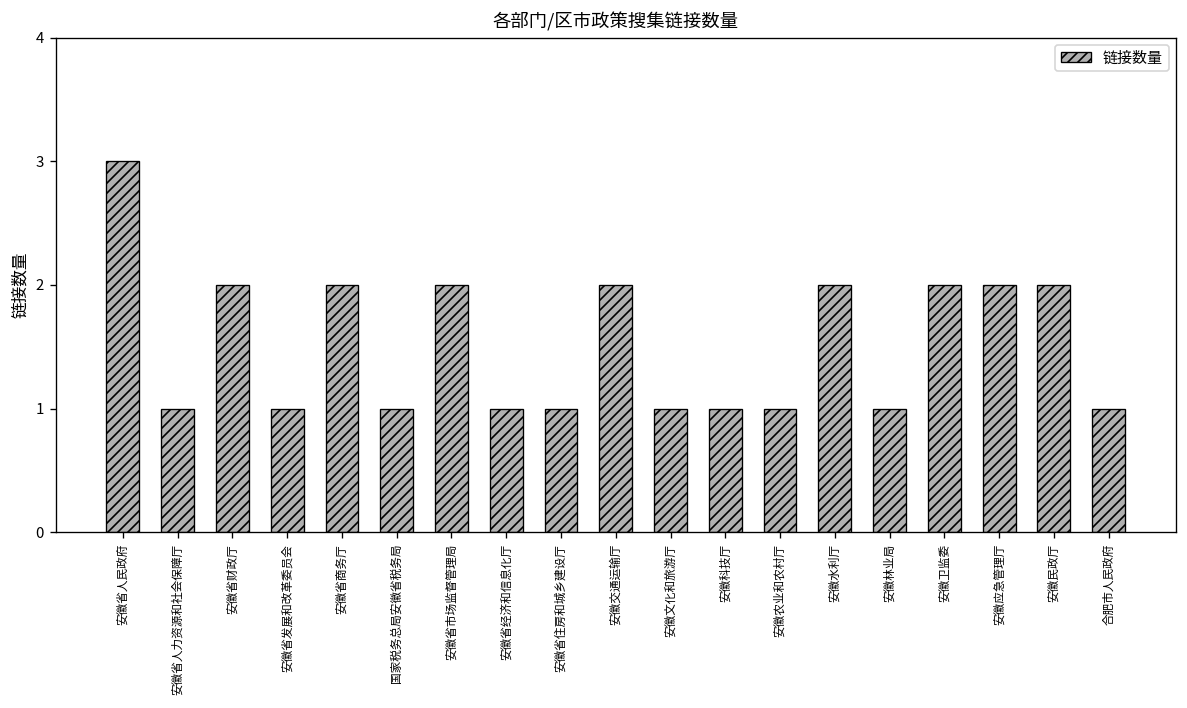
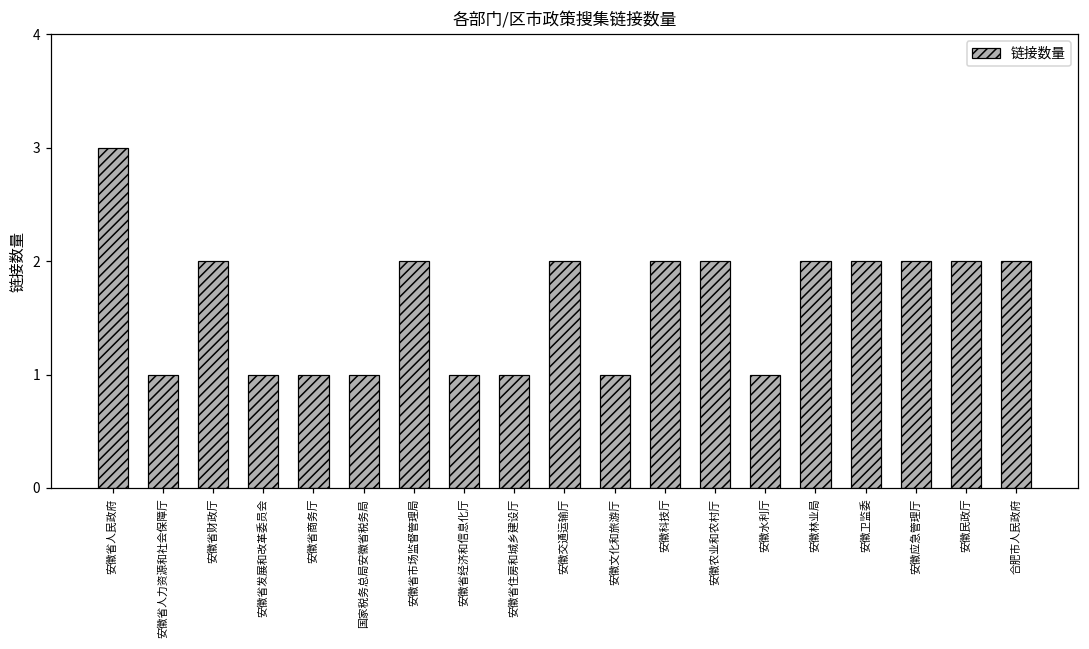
  {
    "安徽省人民政府": 3,
    "安徽省人力资源和社会保障厅": 1,
    "安徽省财政厅": 2,
    "安徽省发展和改革委员会": 1,
-   "安徽省商务厅": 2,
+   "安徽省商务厅": 1,
    "国家税务总局安徽省税务局": 1,
    "安徽省市场监督管理局": 2,
    "安徽省经济和信息化厅": 1,
    "安徽省住房和城乡建设厅": 1,
    "安徽交通运输厅": 2,
    "安徽文化和旅游厅": 1,
-   "安徽科技厅": 1,
-   "安徽农业和农村厅": 1,
-   "安徽水利厅": 2,
-   "安徽林业局": 1,
+   "安徽科技厅": 2,
+   "安徽农业和农村厅": 2,
+   "安徽水利厅": 1,
+   "安徽林业局": 2,
    "安徽卫监委": 2,
    "安徽应急管理厅": 2,
    "安徽民政厅": 2,
-   "合肥市人民政府": 1
+   "合肥市人民政府": 2
  }
